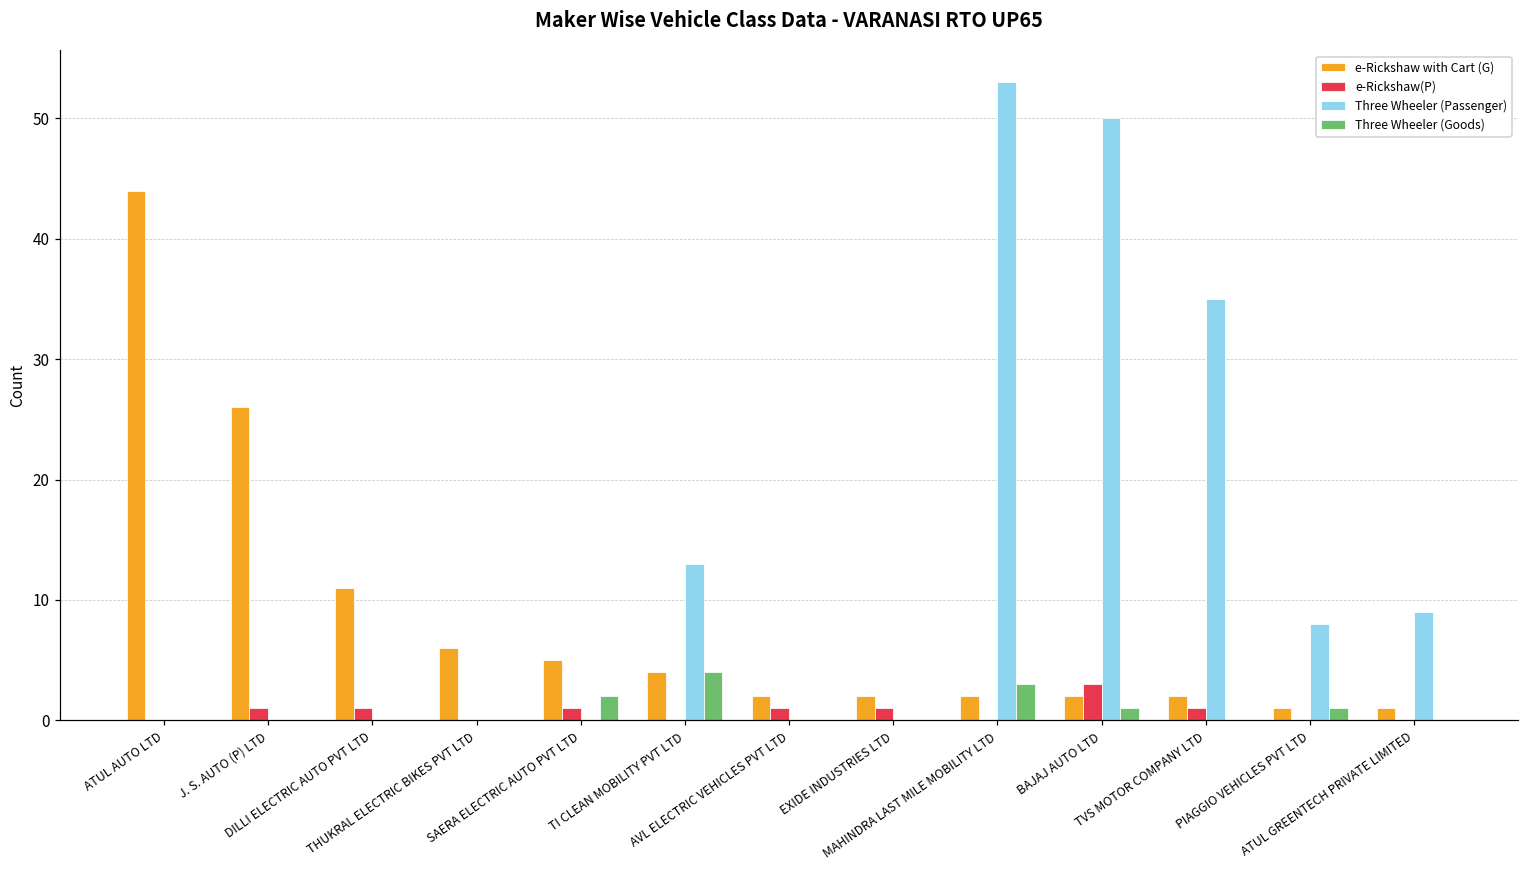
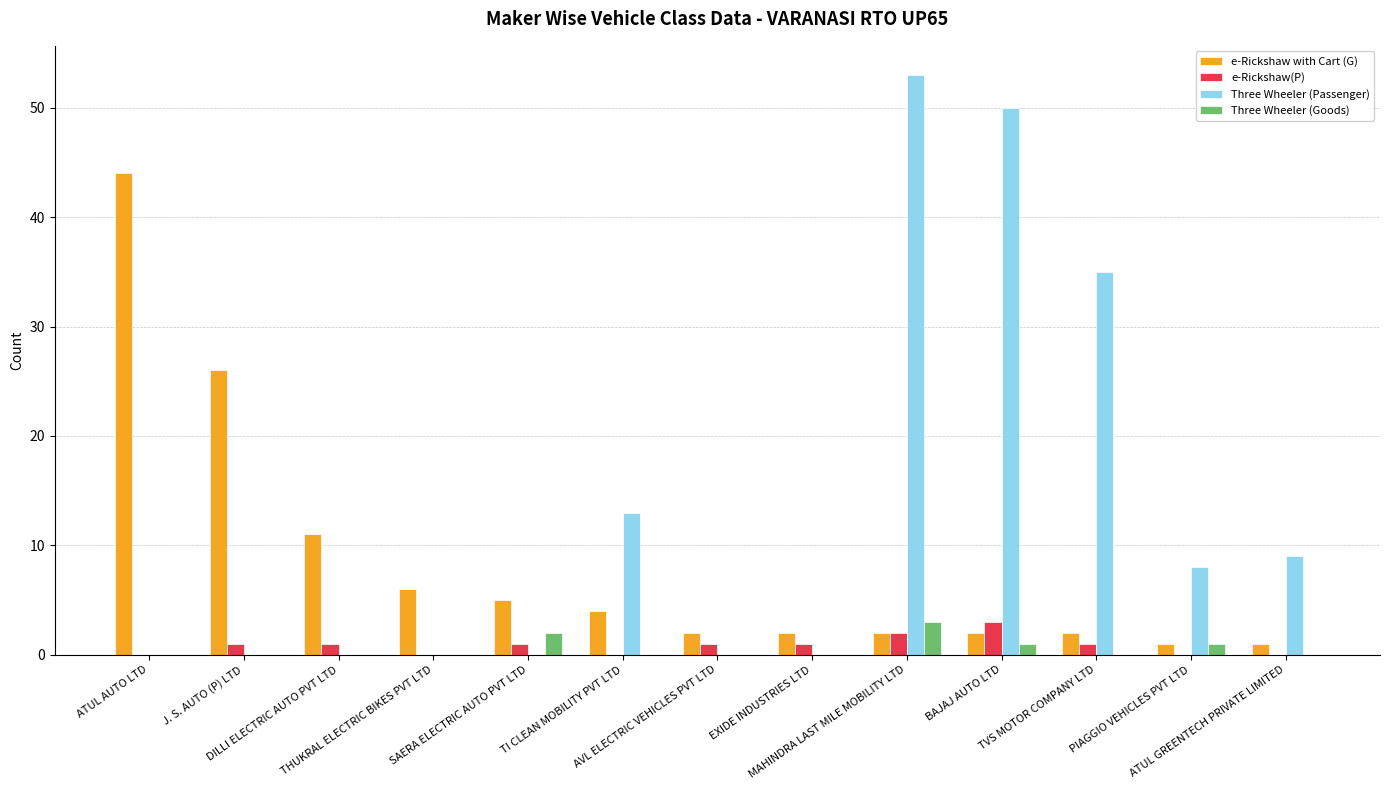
  {
    "e-Rickshaw with Cart (G)": {
      "ATUL AUTO LTD": 44,
      "J. S. AUTO (P) LTD": 26,
      "DILLI ELECTRIC AUTO PVT LTD": 11,
      "THUKRAL ELECTRIC BIKES PVT LTD": 6,
      "SAERA ELECTRIC AUTO PVT LTD": 5,
      "TI CLEAN MOBILITY PVT LTD": 4,
      "AVL ELECTRIC VEHICLES PVT LTD": 2,
      "EXIDE INDUSTRIES LTD": 2,
      "MAHINDRA LAST MILE MOBILITY LTD": 2,
      "BAJAJ AUTO LTD": 2,
      "TVS MOTOR COMPANY LTD": 2,
      "PIAGGIO VEHICLES PVT LTD": 1,
      "ATUL GREENTECH PRIVATE LIMITED": 1
    },
    "e-Rickshaw(P)": {
      "ATUL AUTO LTD": 0,
      "J. S. AUTO (P) LTD": 1,
      "DILLI ELECTRIC AUTO PVT LTD": 1,
      "THUKRAL ELECTRIC BIKES PVT LTD": 0,
      "SAERA ELECTRIC AUTO PVT LTD": 1,
      "TI CLEAN MOBILITY PVT LTD": 0,
      "AVL ELECTRIC VEHICLES PVT LTD": 1,
      "EXIDE INDUSTRIES LTD": 1,
-     "MAHINDRA LAST MILE MOBILITY LTD": 0,
+     "MAHINDRA LAST MILE MOBILITY LTD": 2,
      "BAJAJ AUTO LTD": 3,
      "TVS MOTOR COMPANY LTD": 1,
      "PIAGGIO VEHICLES PVT LTD": 0,
      "ATUL GREENTECH PRIVATE LIMITED": 0
    },
    "Three Wheeler (Passenger)": {
      "ATUL AUTO LTD": 0,
      "J. S. AUTO (P) LTD": 0,
      "DILLI ELECTRIC AUTO PVT LTD": 0,
      "THUKRAL ELECTRIC BIKES PVT LTD": 0,
      "SAERA ELECTRIC AUTO PVT LTD": 0,
      "TI CLEAN MOBILITY PVT LTD": 13,
      "AVL ELECTRIC VEHICLES PVT LTD": 0,
      "EXIDE INDUSTRIES LTD": 0,
      "MAHINDRA LAST MILE MOBILITY LTD": 53,
      "BAJAJ AUTO LTD": 50,
      "TVS MOTOR COMPANY LTD": 35,
      "PIAGGIO VEHICLES PVT LTD": 8,
      "ATUL GREENTECH PRIVATE LIMITED": 9
    },
    "Three Wheeler (Goods)": {
      "ATUL AUTO LTD": 0,
      "J. S. AUTO (P) LTD": 0,
      "DILLI ELECTRIC AUTO PVT LTD": 0,
      "THUKRAL ELECTRIC BIKES PVT LTD": 0,
      "SAERA ELECTRIC AUTO PVT LTD": 2,
-     "TI CLEAN MOBILITY PVT LTD": 4,
+     "TI CLEAN MOBILITY PVT LTD": 0,
      "AVL ELECTRIC VEHICLES PVT LTD": 0,
      "EXIDE INDUSTRIES LTD": 0,
      "MAHINDRA LAST MILE MOBILITY LTD": 3,
      "BAJAJ AUTO LTD": 1,
      "TVS MOTOR COMPANY LTD": 0,
      "PIAGGIO VEHICLES PVT LTD": 1,
      "ATUL GREENTECH PRIVATE LIMITED": 0
    }
  }
